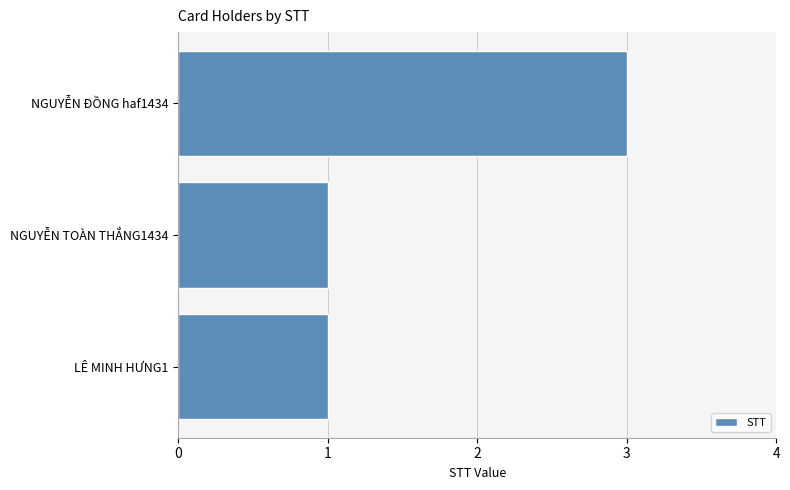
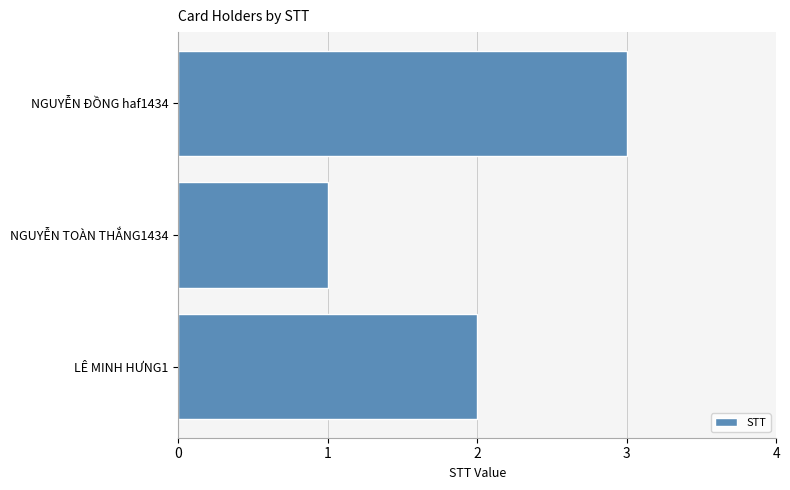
  {
    "NGUYỄN ĐỒNG haf1434": 3,
    "NGUYỄN TOÀN THẮNG1434": 1,
-   "LÊ MINH HƯNG1": 1
+   "LÊ MINH HƯNG1": 2
  }
